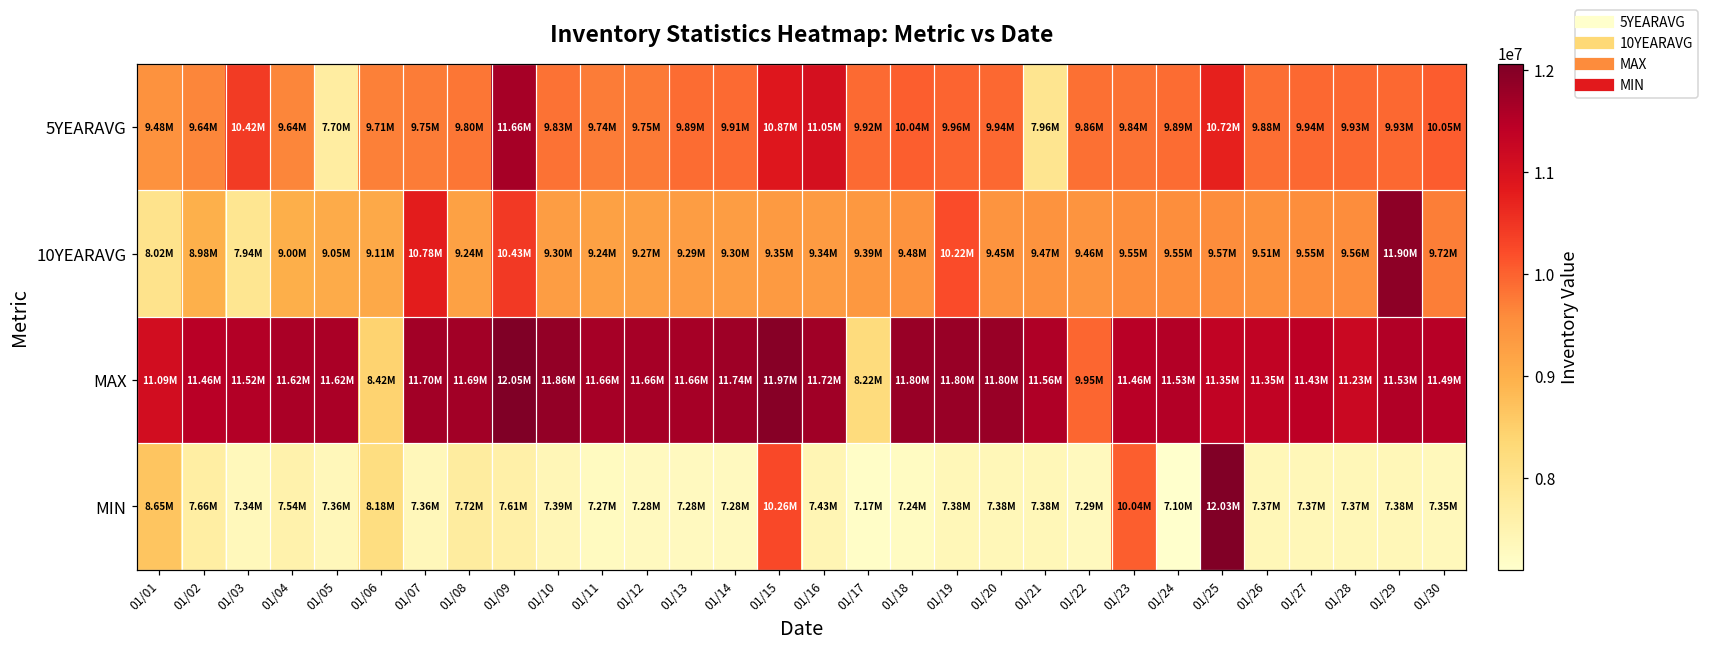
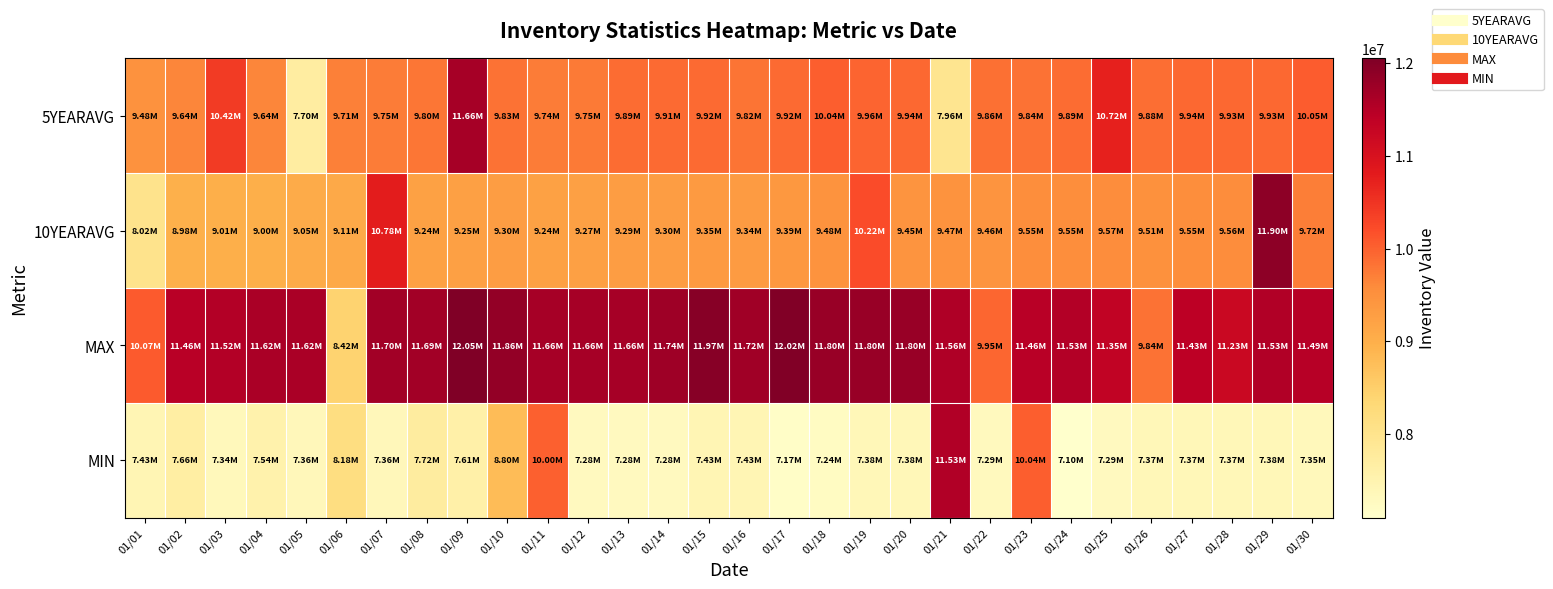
  {
    "5YEARAVG": {
      "01/01": "9.48M",
      "01/02": "9.64M",
      "01/03": "10.42M",
      "01/04": "9.64M",
      "01/05": "7.70M",
      "01/06": "9.71M",
      "01/07": "9.75M",
      "01/08": "9.80M",
      "01/09": "11.66M",
      "01/10": "9.83M",
      "01/11": "9.74M",
      "01/12": "9.75M",
      "01/13": "9.89M",
      "01/14": "9.91M",
-     "01/15": "10.87M",
-     "01/16": "11.05M",
+     "01/15": "9.92M",
+     "01/16": "9.82M",
      "01/17": "9.92M",
      "01/18": "10.04M",
      "01/19": "9.96M",
      "01/20": "9.94M",
      "01/21": "7.96M",
      "01/22": "9.86M",
      "01/23": "9.84M",
      "01/24": "9.89M",
      "01/25": "10.72M",
      "01/26": "9.88M",
      "01/27": "9.94M",
      "01/28": "9.93M",
      "01/29": "9.93M",
      "01/30": "10.05M"
    },
    "10YEARAVG": {
      "01/01": "8.02M",
      "01/02": "8.98M",
-     "01/03": "7.94M",
+     "01/03": "9.01M",
      "01/04": "9.00M",
      "01/05": "9.05M",
      "01/06": "9.11M",
      "01/07": "10.78M",
      "01/08": "9.24M",
-     "01/09": "10.43M",
+     "01/09": "9.25M",
      "01/10": "9.30M",
      "01/11": "9.24M",
      "01/12": "9.27M",
      "01/13": "9.29M",
      "01/14": "9.30M",
      "01/15": "9.35M",
      "01/16": "9.34M",
      "01/17": "9.39M",
      "01/18": "9.48M",
      "01/19": "10.22M",
      "01/20": "9.45M",
      "01/21": "9.47M",
      "01/22": "9.46M",
      "01/23": "9.55M",
      "01/24": "9.55M",
      "01/25": "9.57M",
      "01/26": "9.51M",
      "01/27": "9.55M",
      "01/28": "9.56M",
      "01/29": "11.90M",
      "01/30": "9.72M"
    },
    "MAX": {
-     "01/01": "11.09M",
+     "01/01": "10.07M",
      "01/02": "11.46M",
      "01/03": "11.52M",
      "01/04": "11.62M",
      "01/05": "11.62M",
      "01/06": "8.42M",
      "01/07": "11.70M",
      "01/08": "11.69M",
      "01/09": "12.05M",
      "01/10": "11.86M",
      "01/11": "11.66M",
      "01/12": "11.66M",
      "01/13": "11.66M",
      "01/14": "11.74M",
      "01/15": "11.97M",
      "01/16": "11.72M",
-     "01/17": "8.22M",
+     "01/17": "12.02M",
      "01/18": "11.80M",
      "01/19": "11.80M",
      "01/20": "11.80M",
      "01/21": "11.56M",
      "01/22": "9.95M",
      "01/23": "11.46M",
      "01/24": "11.53M",
      "01/25": "11.35M",
-     "01/26": "11.35M",
+     "01/26": "9.84M",
      "01/27": "11.43M",
      "01/28": "11.23M",
      "01/29": "11.53M",
      "01/30": "11.49M"
    },
    "MIN": {
-     "01/01": "8.65M",
+     "01/01": "7.43M",
      "01/02": "7.66M",
      "01/03": "7.34M",
      "01/04": "7.54M",
      "01/05": "7.36M",
      "01/06": "8.18M",
      "01/07": "7.36M",
      "01/08": "7.72M",
      "01/09": "7.61M",
-     "01/10": "7.39M",
-     "01/11": "7.27M",
+     "01/10": "8.80M",
+     "01/11": "10.00M",
      "01/12": "7.28M",
      "01/13": "7.28M",
      "01/14": "7.28M",
-     "01/15": "10.26M",
+     "01/15": "7.43M",
      "01/16": "7.43M",
      "01/17": "7.17M",
      "01/18": "7.24M",
      "01/19": "7.38M",
      "01/20": "7.38M",
-     "01/21": "7.38M",
+     "01/21": "11.53M",
      "01/22": "7.29M",
      "01/23": "10.04M",
      "01/24": "7.10M",
-     "01/25": "12.03M",
+     "01/25": "7.29M",
      "01/26": "7.37M",
      "01/27": "7.37M",
      "01/28": "7.37M",
      "01/29": "7.38M",
      "01/30": "7.35M"
    }
  }
